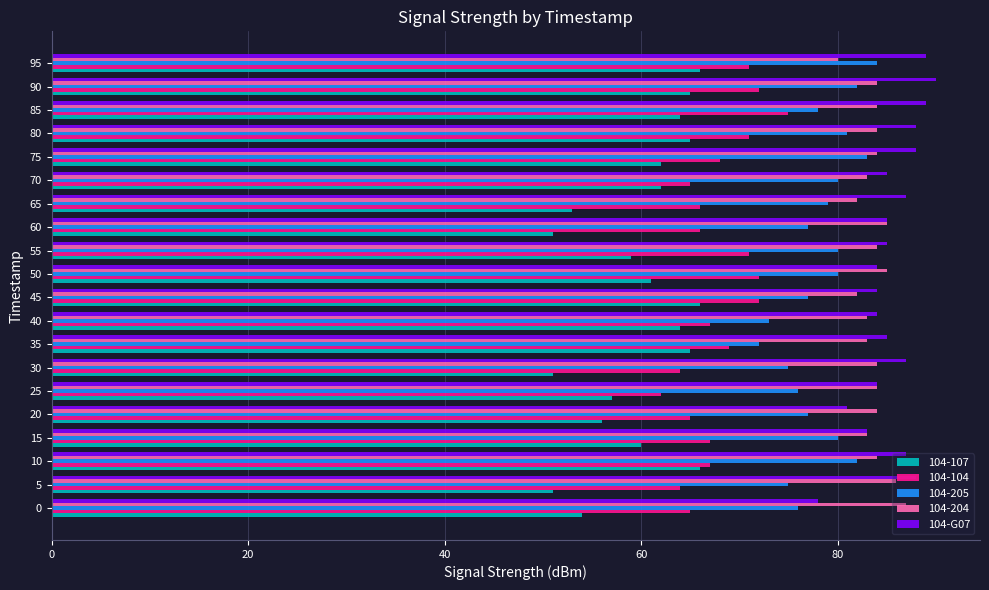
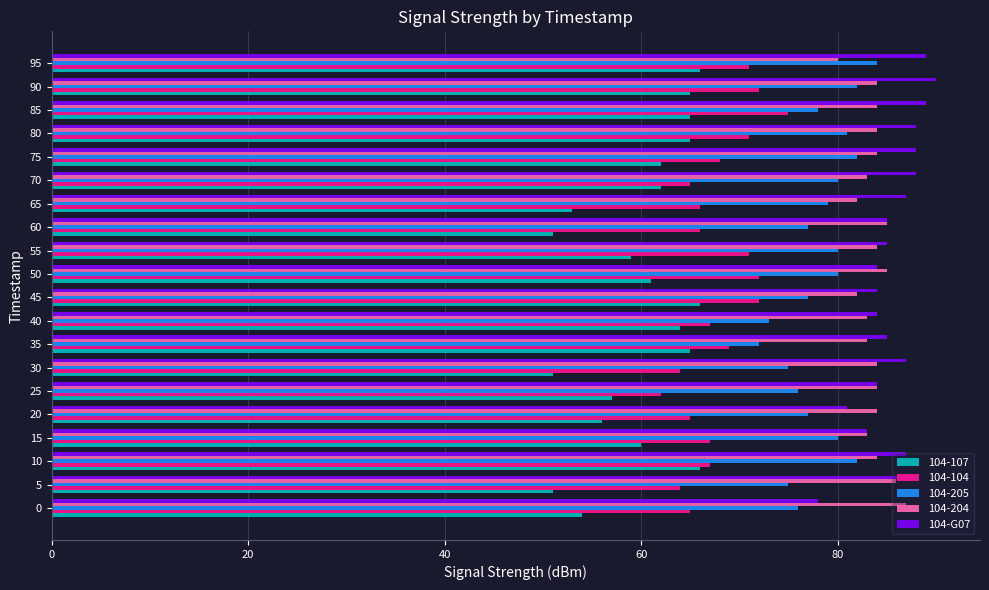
  {
    "104-107": {
      "95": 66,
      "90": 65,
-     "85": 64,
+     "85": 65,
      "80": 65,
      "75": 62,
      "70": 62,
      "65": 53,
      "60": 51,
      "55": 59,
      "50": 61,
      "45": 66,
      "40": 64,
      "35": 65,
      "30": 51,
      "25": 57,
      "20": 56,
      "15": 60,
      "10": 66,
      "5": 51,
      "0": 54
    },
    "104-104": {
      "95": 71,
      "90": 72,
      "85": 75,
      "80": 71,
      "75": 68,
      "70": 65,
      "65": 66,
      "60": 66,
      "55": 71,
      "50": 72,
      "45": 72,
      "40": 67,
      "35": 69,
      "30": 64,
      "25": 62,
      "20": 65,
      "15": 67,
      "10": 67,
      "5": 64,
      "0": 65
    },
    "104-205": {
      "95": 84,
      "90": 82,
      "85": 78,
      "80": 81,
-     "75": 83,
+     "75": 82,
      "70": 80,
      "65": 79,
      "60": 77,
      "55": 80,
      "50": 80,
      "45": 77,
      "40": 73,
      "35": 72,
      "30": 75,
      "25": 76,
      "20": 77,
      "15": 80,
      "10": 82,
      "5": 75,
      "0": 76
    },
    "104-204": {
      "95": 80,
      "90": 84,
      "85": 84,
      "80": 84,
      "75": 84,
      "70": 83,
      "65": 82,
      "60": 85,
      "55": 84,
      "50": 85,
      "45": 82,
      "40": 83,
      "35": 83,
      "30": 84,
      "25": 84,
      "20": 84,
      "15": 83,
      "10": 84
    },
    "104-G07": {
      "95": 89,
      "90": 90,
      "85": 89,
      "80": 88,
      "75": 88,
-     "70": 85,
+     "70": 88,
      "65": 87,
      "60": 85,
      "55": 85,
      "50": 84,
      "45": 84,
      "40": 84,
      "35": 85,
      "30": 87,
      "25": 84,
      "20": 81,
      "15": 83,
      "0": 78
    }
  }
